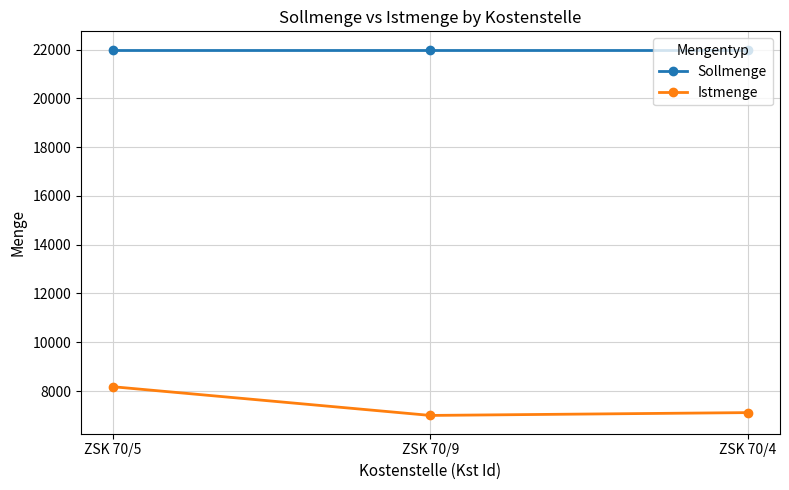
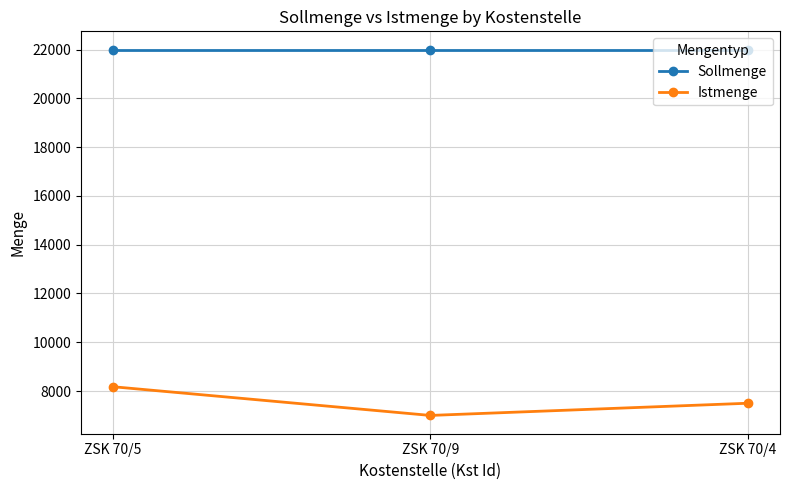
  {
    "Sollmenge": {
      "ZSK 70/5": 22000,
      "ZSK 70/9": 22000
    },
    "Istmenge": {
      "ZSK 70/5": 8200,
      "ZSK 70/9": 7000,
-     "ZSK 70/4": 7100
+     "ZSK 70/4": 7500
    }
  }
